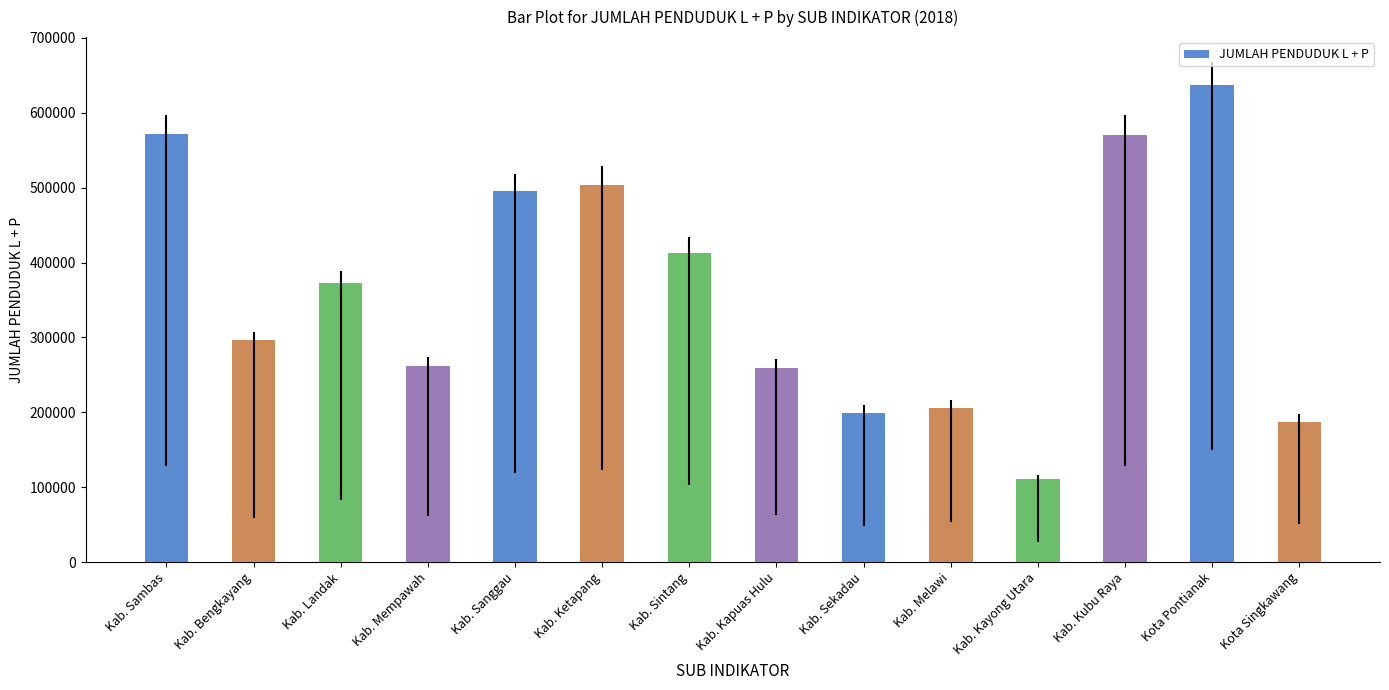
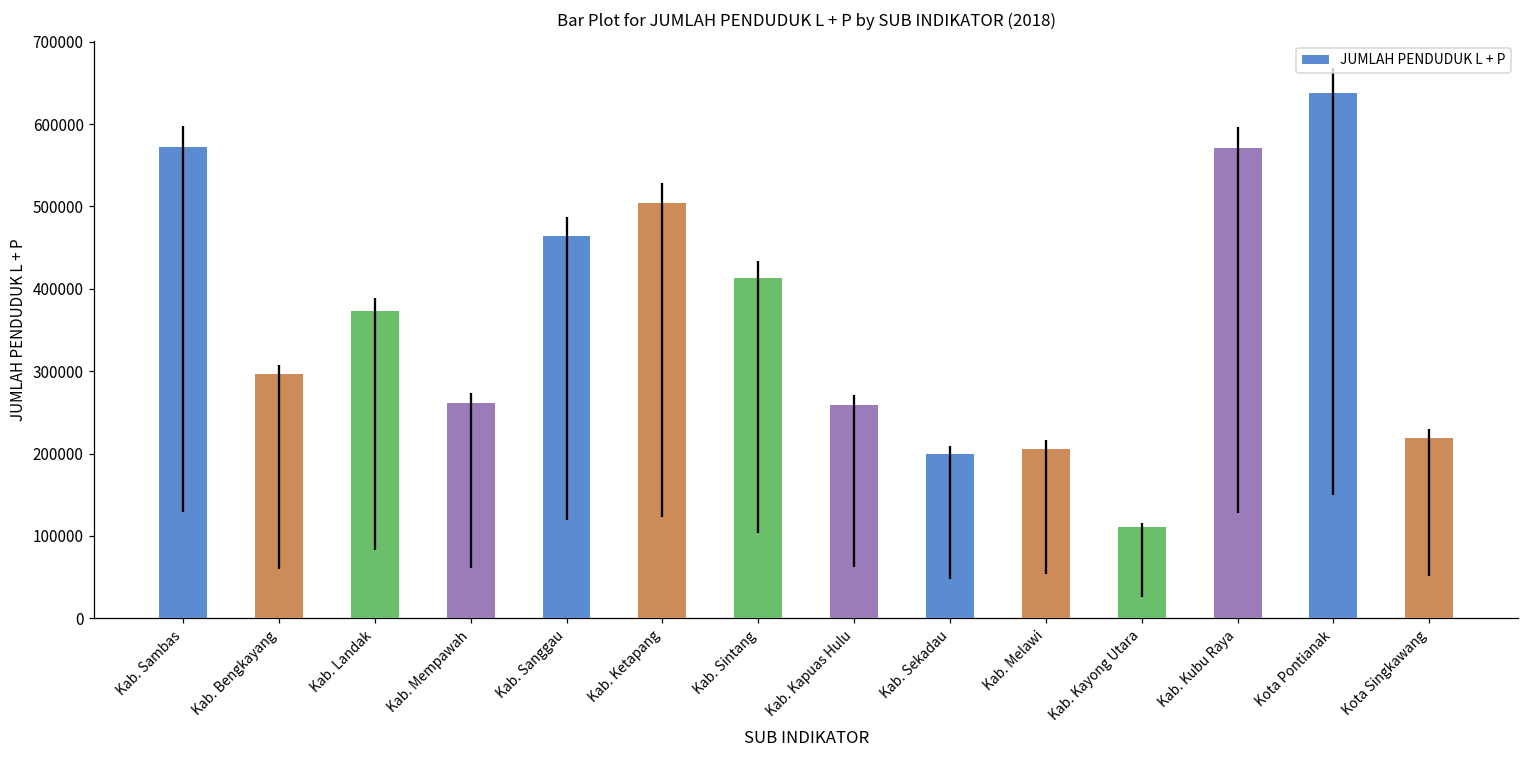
  {
    "Kab. Sambas": 570000,
    "Kab. Bengkayang": 300000,
    "Kab. Landak": 370000,
    "Kab. Mempawah": 260000,
-   "Kab. Sanggau": 490000,
+   "Kab. Sanggau": 460000,
    "Kab. Ketapang": 500000,
    "Kab. Sintang": 410000,
    "Kab. Kapuas Hulu": 260000,
    "Kab. Sekadau": 200000,
    "Kab. Melawi": 210000,
    "Kab. Kayong Utara": 110000,
    "Kab. Kubu Raya": 570000,
    "Kota Pontianak": 640000,
-   "Kota Singkawang": 190000
+   "Kota Singkawang": 220000
  }
